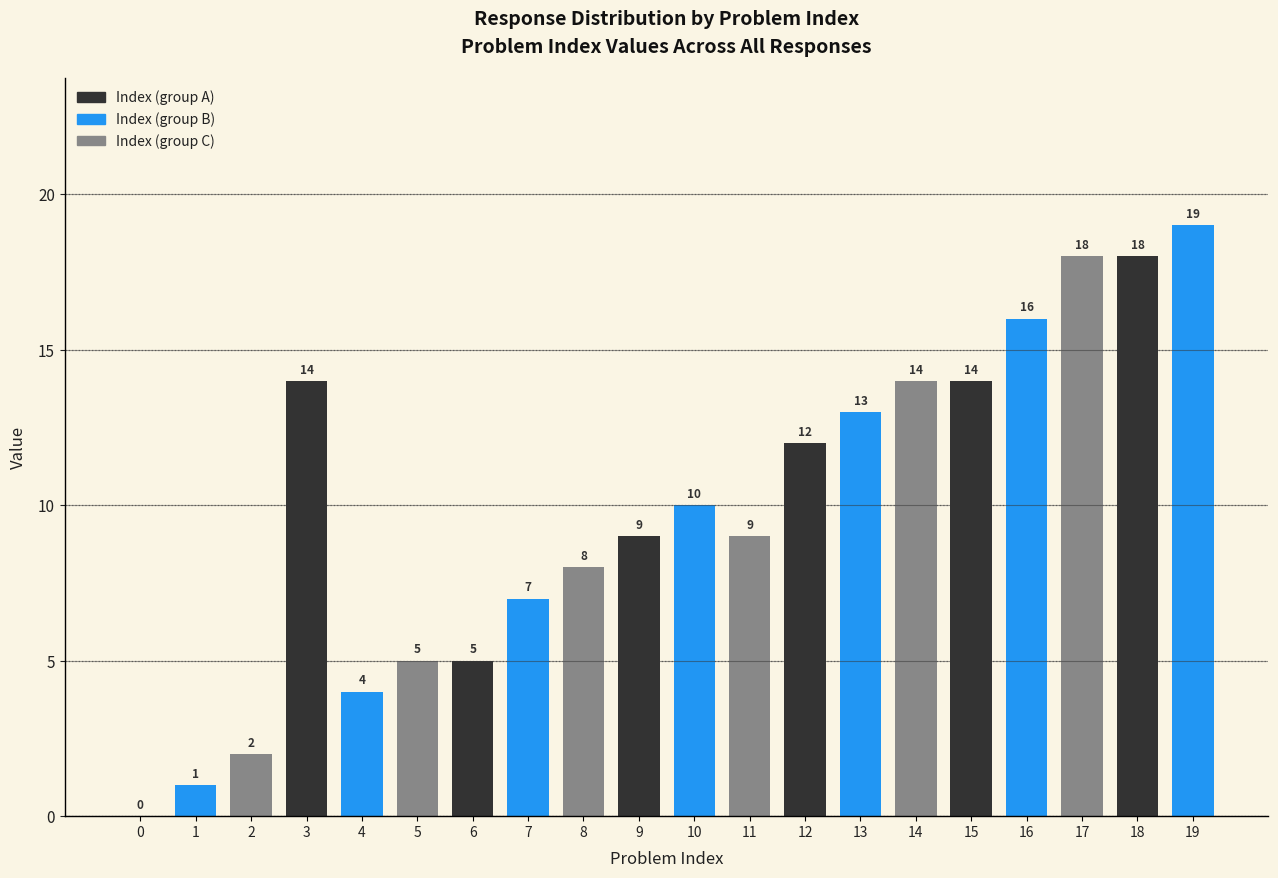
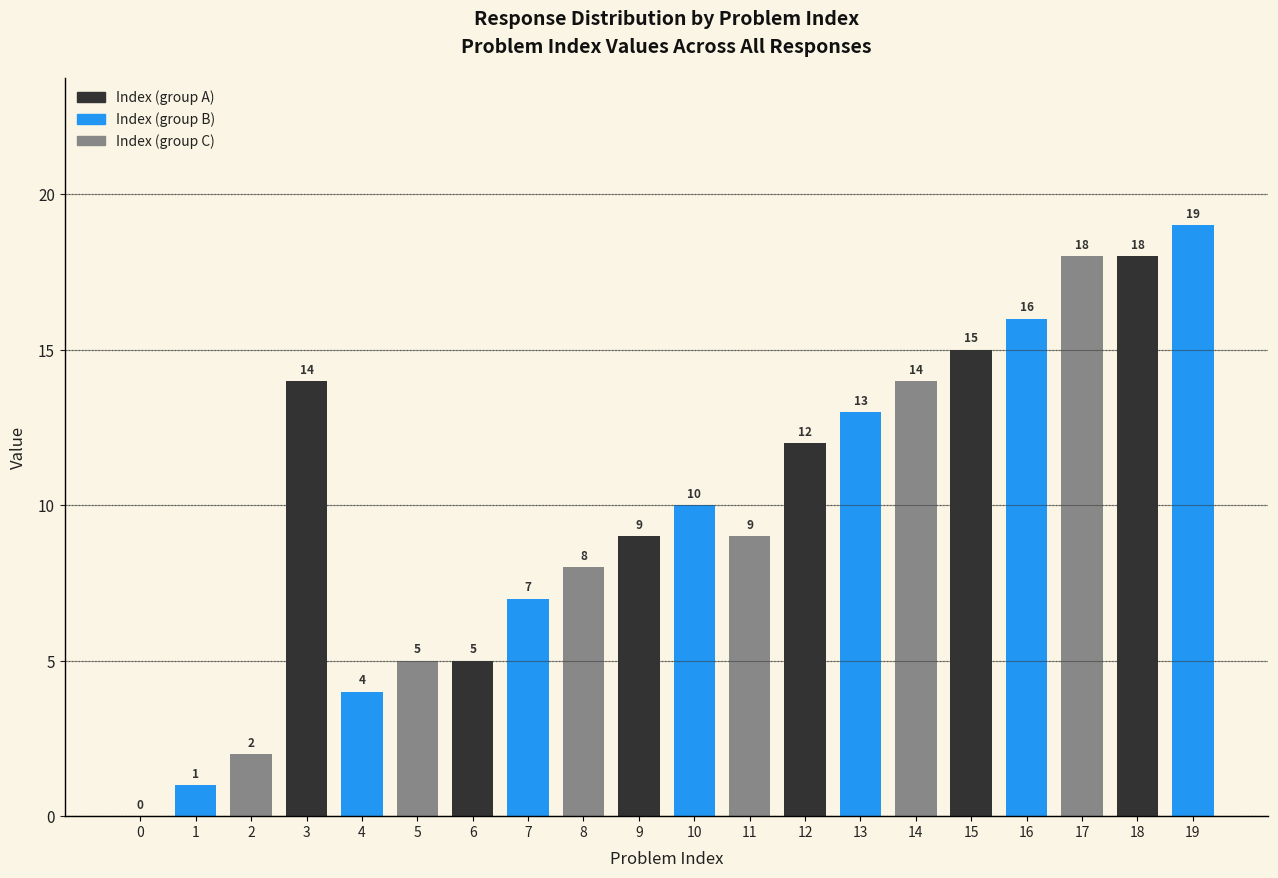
  {
    "0": 0,
    "1": 1,
    "2": 2,
    "3": 14,
    "4": 4,
    "5": 5,
    "6": 5,
    "7": 7,
    "8": 8,
    "9": 9,
    "10": 10,
    "11": 9,
    "12": 12,
    "13": 13,
    "14": 14,
-   "15": 14,
+   "15": 15,
    "16": 16,
    "17": 18,
    "18": 18,
    "19": 19
  }
